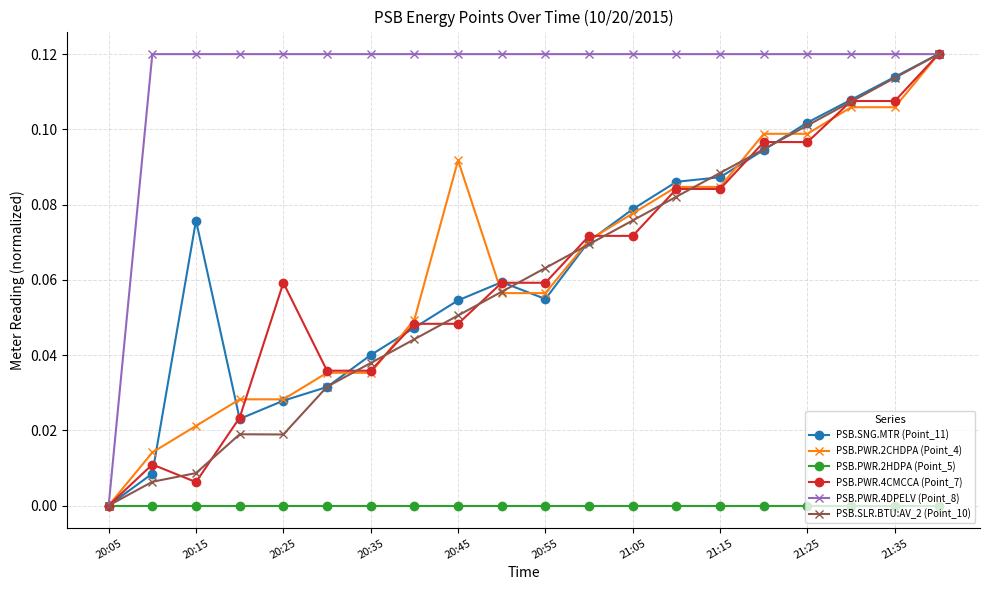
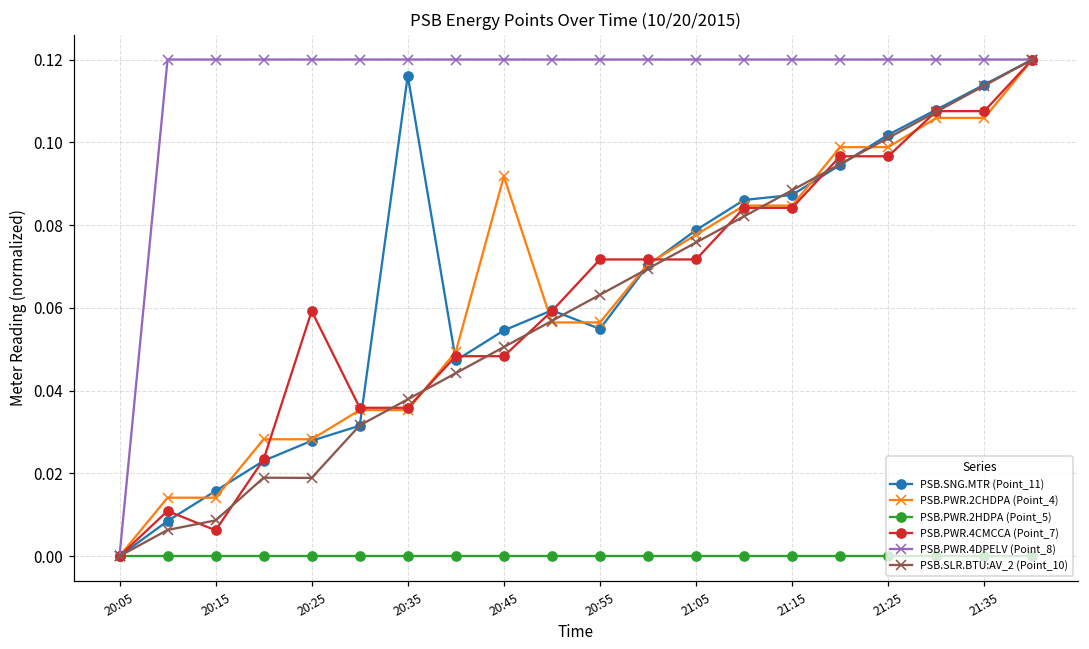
  {
    "PSB.SNG.MTR (Point_11)": {
-     "20:15": 0.076,
-     "20:35": 0.040,
+     "20:15": 0.016,
+     "20:35": 0.116,
      "20:45": 0.055,
      "20:55": 0.055,
      "21:05": 0.079,
      "21:15": 0.087,
      "21:25": 0.102
    },
    "PSB.PWR.2CHDPA (Point_4)": {
-     "20:15": 0.021,
+     "20:15": 0.014,
      "20:45": 0.092,
      "20:55": 0.056,
      "21:05": 0.078,
      "21:25": 0.099,
      "21:35": 0.106
    },
    "PSB.PWR.2HDPA (Point_5)": {
      "20:15": 0.000,
      "20:25": 0.000,
      "20:35": 0.000,
      "20:45": 0.000,
      "20:55": 0.000,
      "21:05": 0.000,
      "21:15": 0.000
    },
    "PSB.PWR.4CMCCA (Point_7)": {
      "20:15": 0.006,
      "20:25": 0.059,
      "20:45": 0.048,
-     "20:55": 0.059,
+     "20:55": 0.072,
      "21:05": 0.072,
      "21:25": 0.097,
      "21:35": 0.108
    },
    "PSB.PWR.4DPELV (Point_8)": {
      "20:15": 0.120,
      "20:25": 0.120,
      "20:35": 0.120,
      "20:45": 0.120,
      "20:55": 0.120,
      "21:05": 0.120,
      "21:15": 0.120,
      "21:25": 0.120,
      "21:35": 0.120
    },
    "PSB.SLR.BTU:AV_2 (Point_10)": {
      "20:15": 0.009,
      "20:25": 0.019,
      "20:35": 0.038,
      "20:45": 0.051,
      "20:55": 0.063,
      "21:05": 0.076,
      "21:15": 0.088,
      "21:25": 0.101
    }
  }
